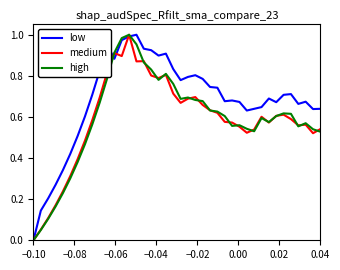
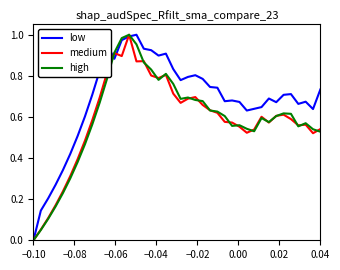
  {
    "low": {
-     "0.04": 0.64
+     "0.04": 0.73
    },
    "medium": {
      "0.04": 0.54
    },
    "high": {
      "0.04": 0.53
    }
  }
